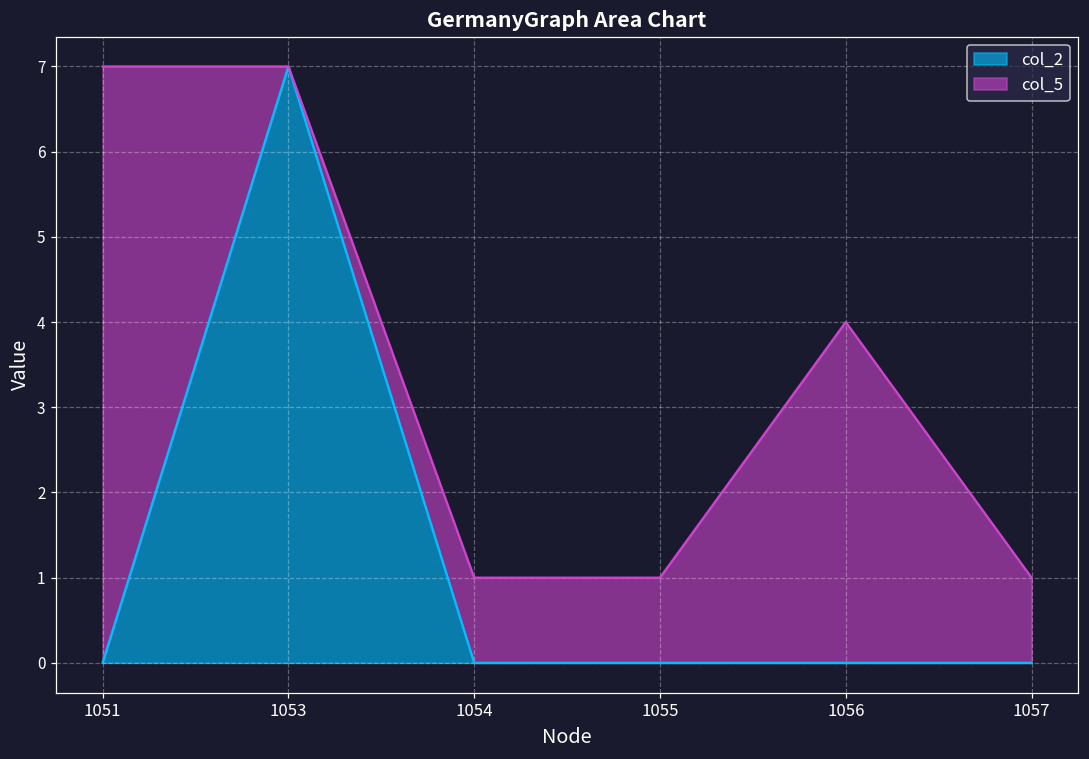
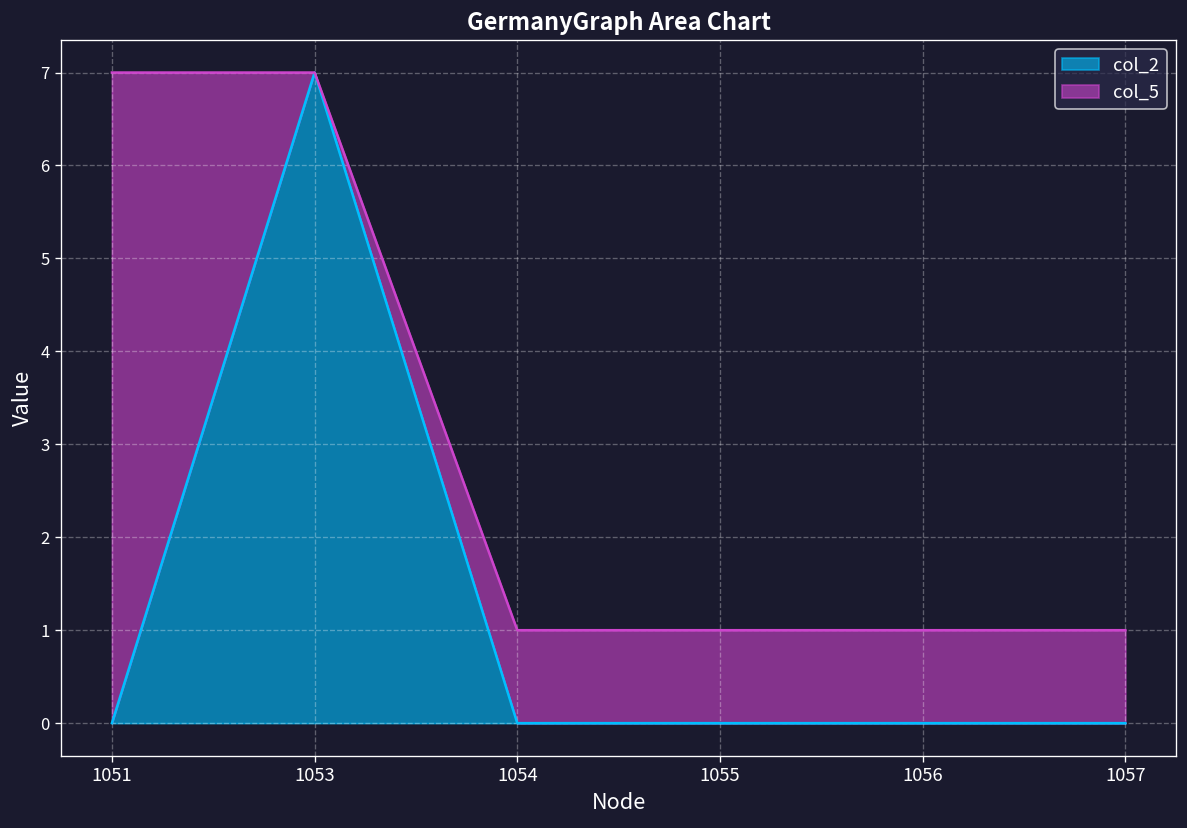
  {
    "col_2": {
      "1051": 0,
      "1054": 0,
      "1055": 0,
      "1056": 0,
      "1057": 0
    },
    "col_5": {
      "1051": 7,
      "1054": 1,
      "1055": 1,
-     "1056": 4,
+     "1056": 1,
      "1057": 1
    }
  }
